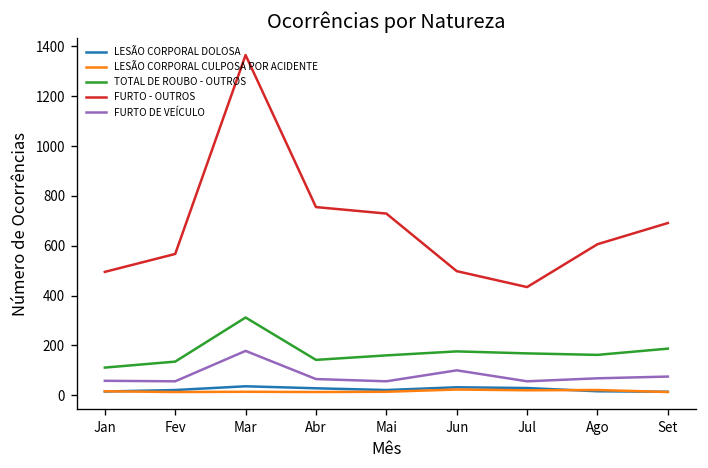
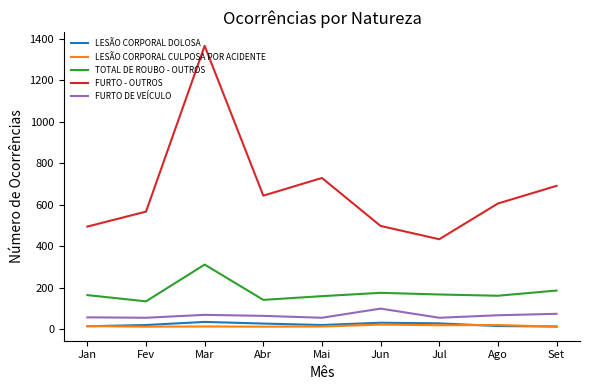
  {
    "LESÃO CORPORAL DOLOSA": {
      "Mar": 40,
      "Abr": 30
    },
    "LESÃO CORPORAL CULPOSA POR ACIDENTE": {
      "Mar": 10,
      "Abr": 10
    },
    "TOTAL DE ROUBO - OUTROS": {
-     "Jan": 110,
+     "Jan": 170,
      "Fev": 140,
      "Mar": 310,
      "Abr": 140,
      "Mai": 160,
      "Jun": 180,
      "Jul": 170,
      "Ago": 160,
      "Set": 190
    },
    "FURTO - OUTROS": {
      "Jan": 500,
      "Fev": 570,
      "Mar": 1370,
-     "Abr": 760,
+     "Abr": 640,
      "Mai": 730,
      "Jun": 500,
      "Jul": 430,
      "Ago": 610,
      "Set": 690
    },
    "FURTO DE VEÍCULO": {
      "Jan": 60,
      "Fev": 60,
-     "Mar": 180,
+     "Mar": 70,
      "Abr": 70,
      "Mai": 60,
      "Jun": 100,
      "Jul": 60,
      "Ago": 70,
      "Set": 80
    }
  }
